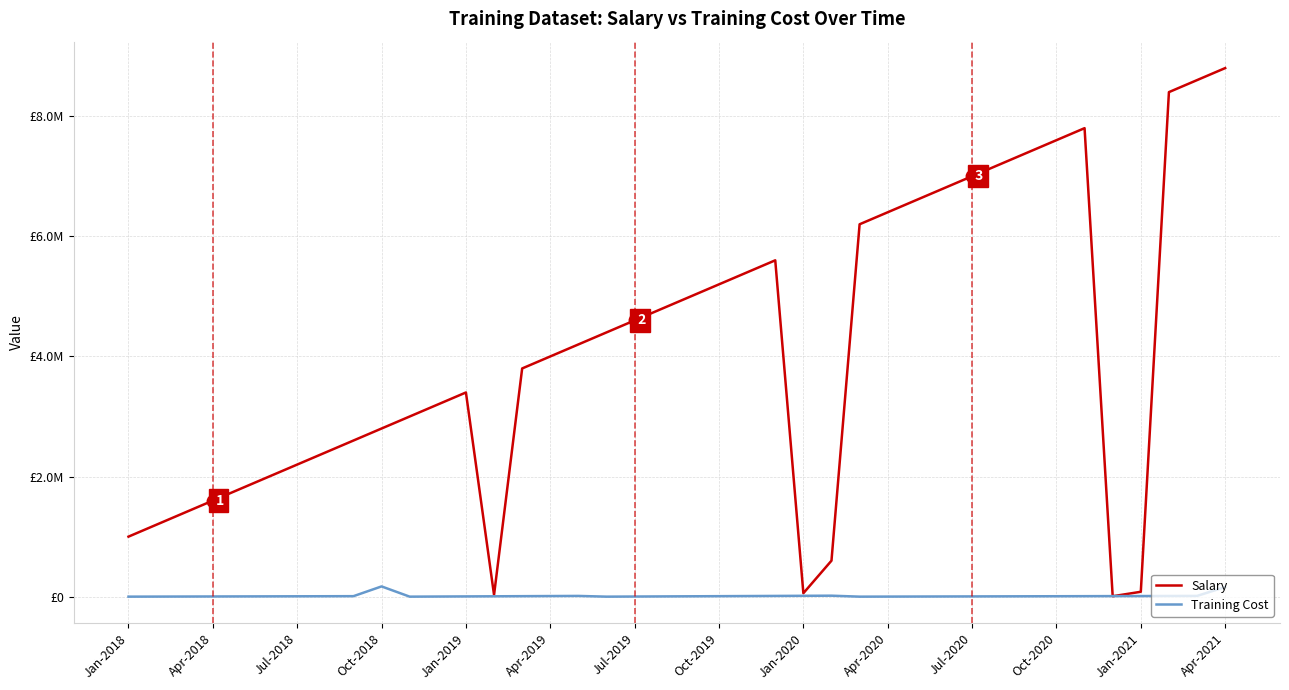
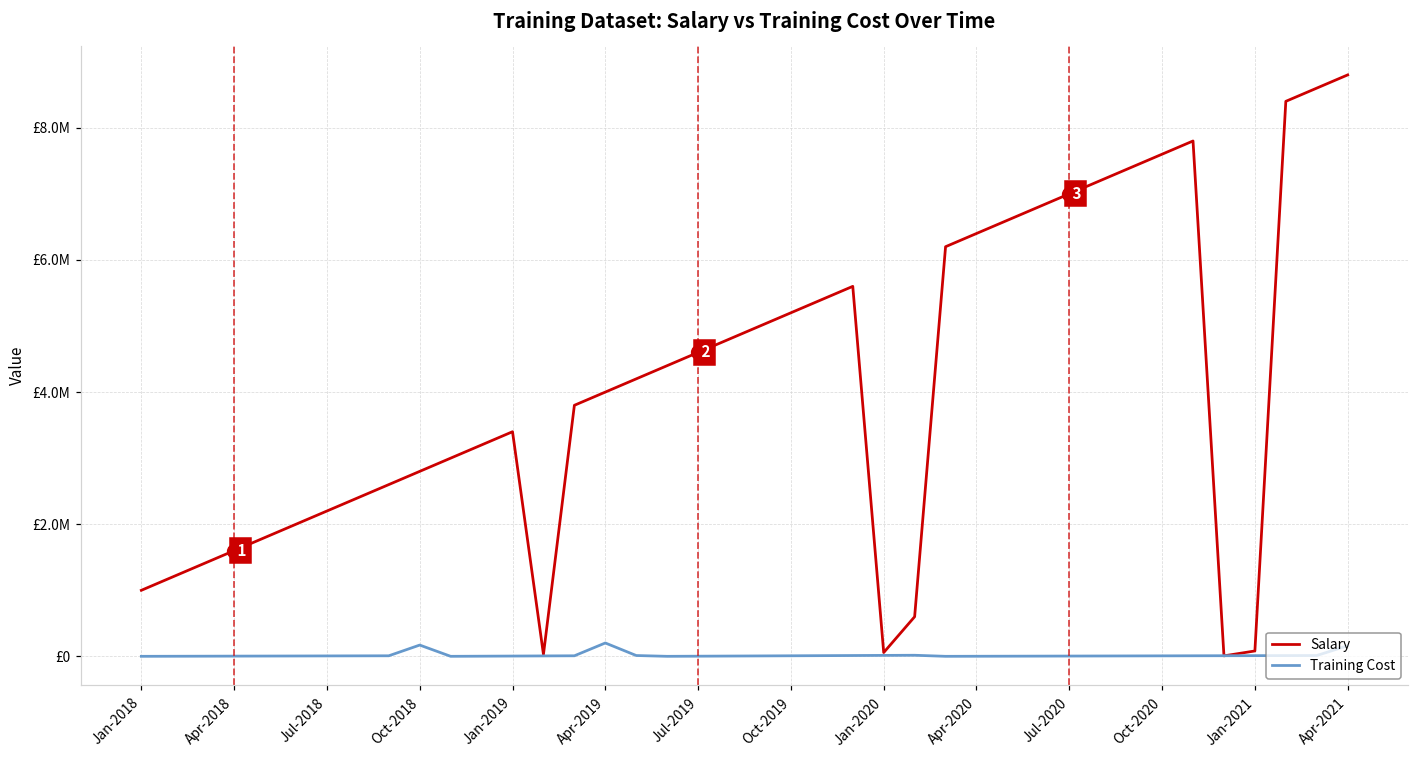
  {
    "Training Cost": {
      "Jan-2018": "£0",
      "Apr-2018": "£0",
      "Jul-2018": "£0",
      "Oct-2018": "£200000",
      "Jan-2019": "£0",
-     "Apr-2019": "£0",
+     "Apr-2019": "£200000",
      "Jul-2019": "£0",
      "Oct-2019": "£0",
      "Jan-2020": "£0",
      "Apr-2020": "£0",
      "Jul-2020": "£0",
      "Oct-2020": "£0",
      "Jan-2021": "£0"
    }
  }
